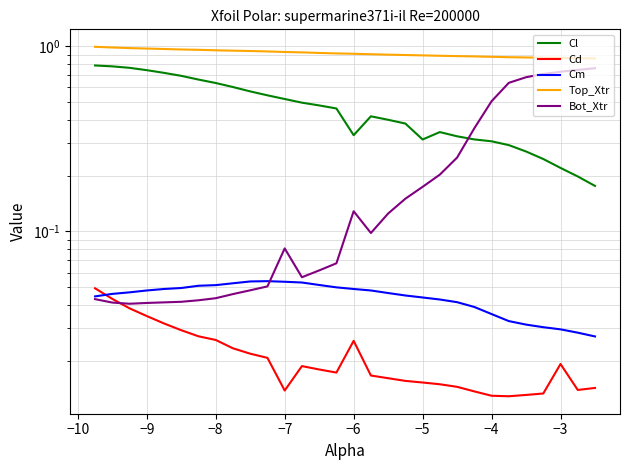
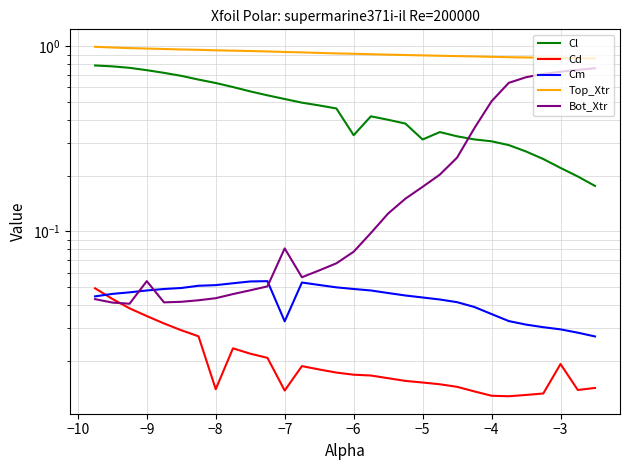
  {
    "Cl": {
      "−9": 0.74,
      "−8": 0.63,
      "−7": 0.52,
      "−6": 0.33,
      "−5": 0.31,
      "−4": 0.31,
      "−3": 0.22
    },
    "Cd": {
      "−9": 0.035,
-     "−8": 0.026,
+     "−8": 0.014,
      "−7": 0.014,
-     "−6": 0.026,
+     "−6": 0.017,
      "−5": 0.015,
      "−4": 0.013,
      "−3": 0.019
    },
    "Cm": {
      "−9": 0.048,
      "−8": 0.051,
-     "−7": 0.054,
+     "−7": 0.033,
      "−6": 0.049,
      "−5": 0.044,
      "−4": 0.036,
      "−3": 0.030
    },
    "Top_Xtr": {
      "−9": 1.0,
      "−8": 1.0,
      "−7": 0.9,
      "−6": 0.9,
      "−5": 0.9,
      "−4": 0.9
    },
    "Bot_Xtr": {
-     "−9": 0.041,
+     "−9": 0.054,
      "−8": 0.044,
      "−7": 0.08,
-     "−6": 0.13,
+     "−6": 0.078,
      "−5": 0.17,
      "−4": 0.51
    }
  }
